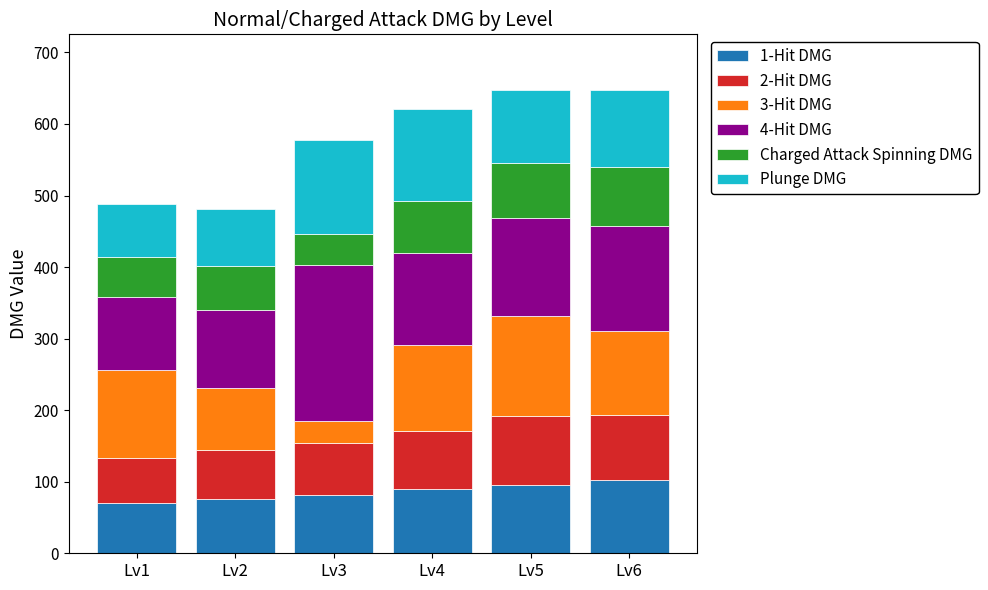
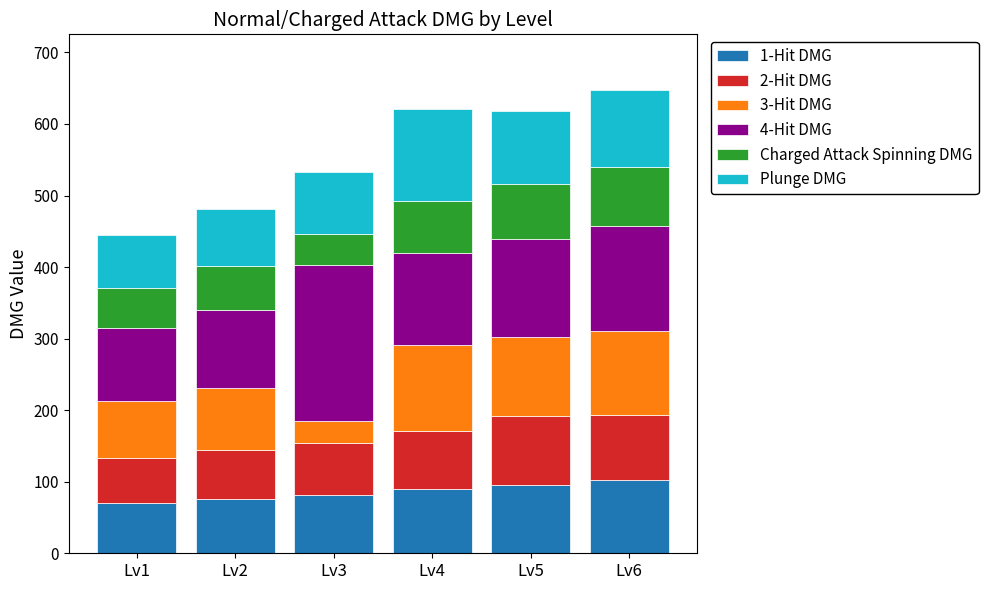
  {
    "1-Hit DMG": {
      "Lv1": 70,
      "Lv2": 80,
      "Lv3": 80,
      "Lv4": 90,
      "Lv5": 100,
      "Lv6": 100
    },
    "2-Hit DMG": {
      "Lv1": 60,
      "Lv2": 70,
      "Lv3": 70,
      "Lv4": 80,
      "Lv5": 100,
      "Lv6": 90
    },
    "3-Hit DMG": {
-     "Lv1": 120,
+     "Lv1": 80,
      "Lv2": 90,
      "Lv3": 30,
      "Lv4": 120,
-     "Lv5": 140,
+     "Lv5": 110,
      "Lv6": 120
    },
    "4-Hit DMG": {
      "Lv1": 100,
      "Lv2": 110,
      "Lv3": 220,
      "Lv4": 130,
      "Lv5": 140,
      "Lv6": 150
    },
    "Charged Attack Spinning DMG": {
      "Lv1": 60,
      "Lv2": 60,
      "Lv3": 40,
      "Lv4": 70,
      "Lv5": 80,
      "Lv6": 80
    },
    "Plunge DMG": {
      "Lv1": 70,
      "Lv2": 80,
-     "Lv3": 130,
+     "Lv3": 90,
      "Lv4": 130,
      "Lv5": 100,
      "Lv6": 110
    }
  }
